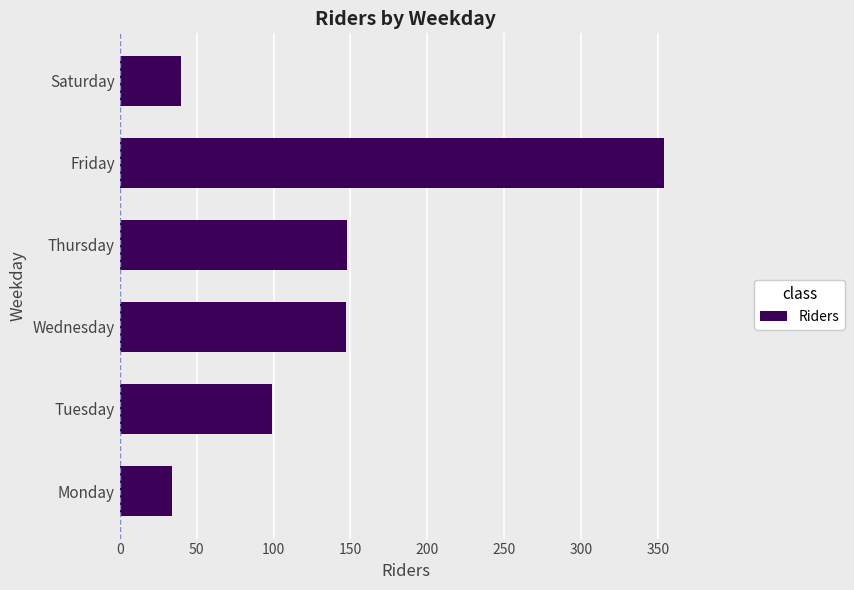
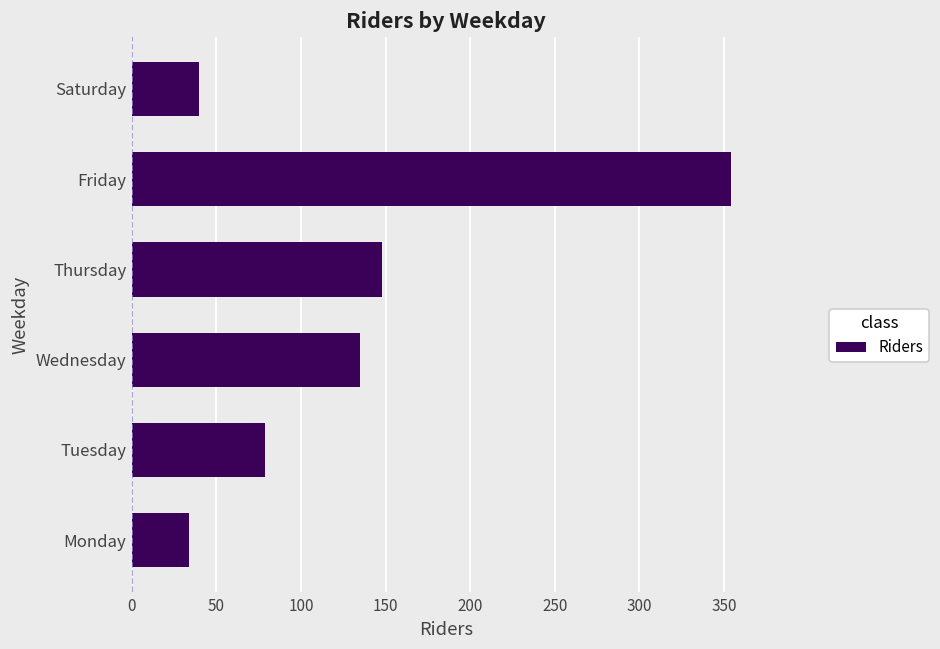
  {
    "Saturday": 40,
    "Friday": 354,
    "Thursday": 148,
-   "Wednesday": 147,
-   "Tuesday": 99,
+   "Wednesday": 135,
+   "Tuesday": 79,
    "Monday": 34
  }
